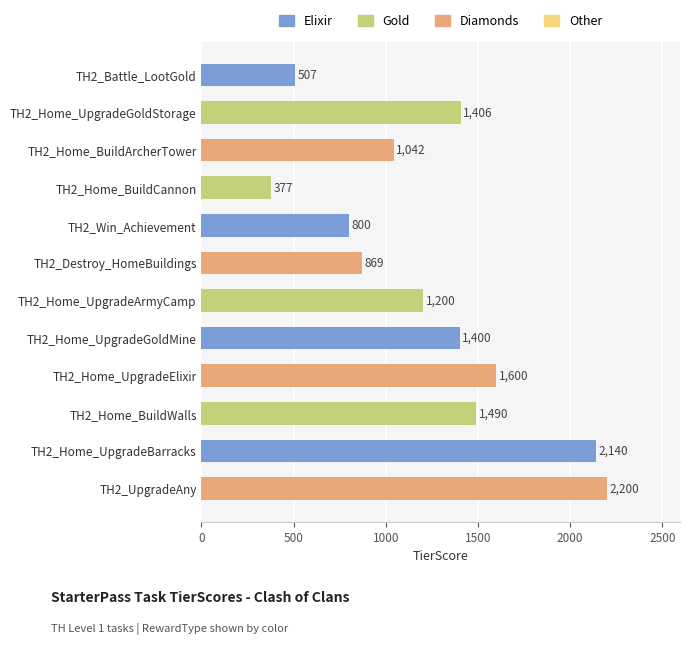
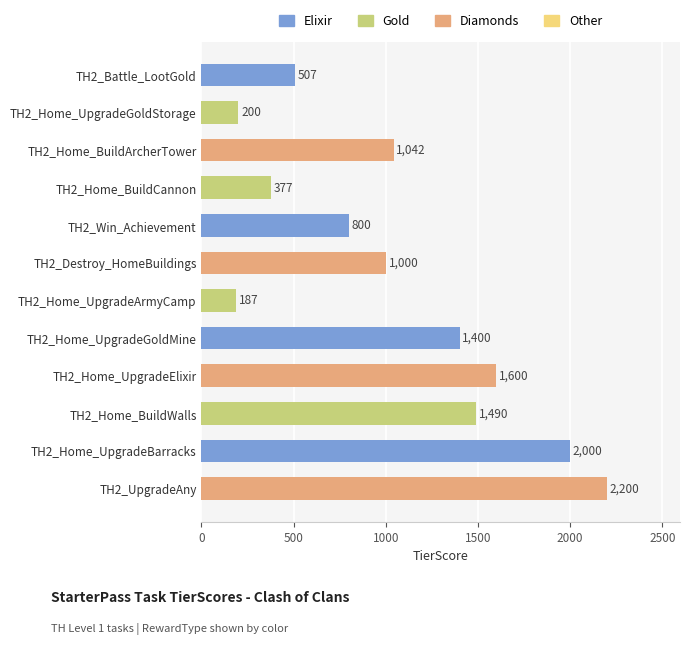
  {
    "TH2_Battle_LootGold": "507",
-   "TH2_Home_UpgradeGoldStorage": "1,406",
+   "TH2_Home_UpgradeGoldStorage": "200",
    "TH2_Home_BuildArcherTower": "1,042",
    "TH2_Home_BuildCannon": "377",
    "TH2_Win_Achievement": "800",
-   "TH2_Destroy_HomeBuildings": "869",
-   "TH2_Home_UpgradeArmyCamp": "1,200",
+   "TH2_Destroy_HomeBuildings": "1,000",
+   "TH2_Home_UpgradeArmyCamp": "187",
    "TH2_Home_UpgradeGoldMine": "1,400",
    "TH2_Home_UpgradeElixir": "1,600",
    "TH2_Home_BuildWalls": "1,490",
-   "TH2_Home_UpgradeBarracks": "2,140",
+   "TH2_Home_UpgradeBarracks": "2,000",
    "TH2_UpgradeAny": "2,200"
  }
